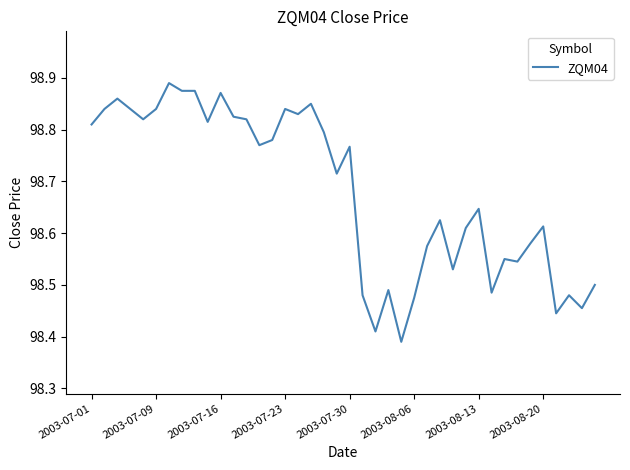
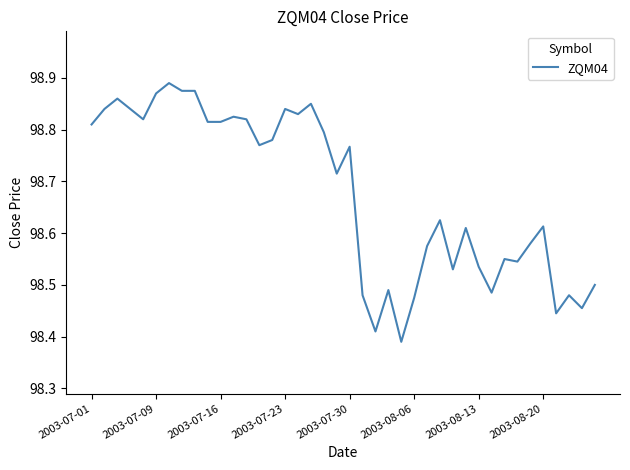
  {
    "2003-07-01": 98.81,
-   "2003-07-09": 98.84,
-   "2003-07-16": 98.87,
+   "2003-07-09": 98.87,
+   "2003-07-16": 98.82,
    "2003-07-23": 98.84,
    "2003-07-30": 98.77,
    "2003-08-06": 98.48,
-   "2003-08-13": 98.65,
+   "2003-08-13": 98.54,
    "2003-08-20": 98.61
  }
